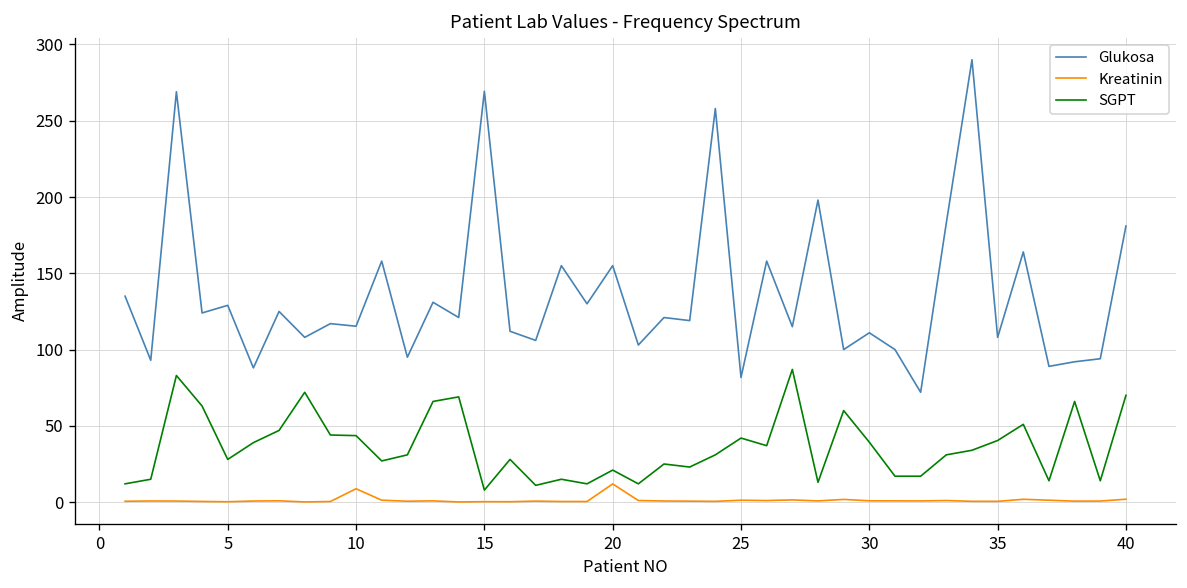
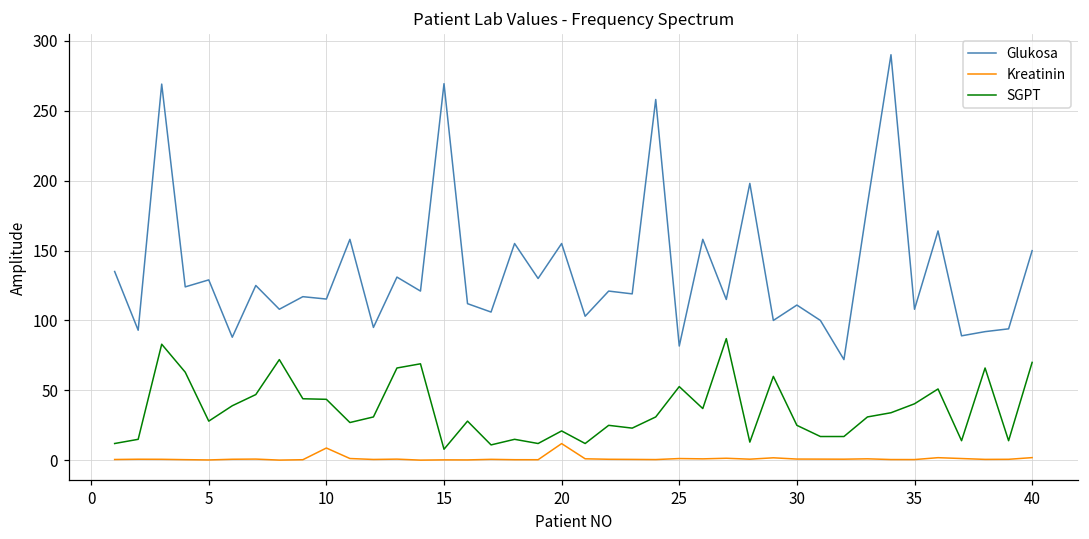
  {
    "Glukosa": {
      "5": 129,
      "10": 115,
      "15": 269,
      "20": 155,
      "25": 82,
      "30": 111,
      "35": 108,
-     "40": 181
+     "40": 150
    },
    "Kreatinin": {
      "5": 0,
      "10": 9,
      "15": 0,
      "20": 12,
      "25": 1,
      "30": 1,
      "35": 1,
      "40": 2
    },
    "SGPT": {
      "5": 28,
      "10": 44,
      "15": 8,
      "20": 21,
-     "25": 42,
-     "30": 39,
+     "25": 53,
+     "30": 25,
      "35": 40,
      "40": 70
    }
  }
